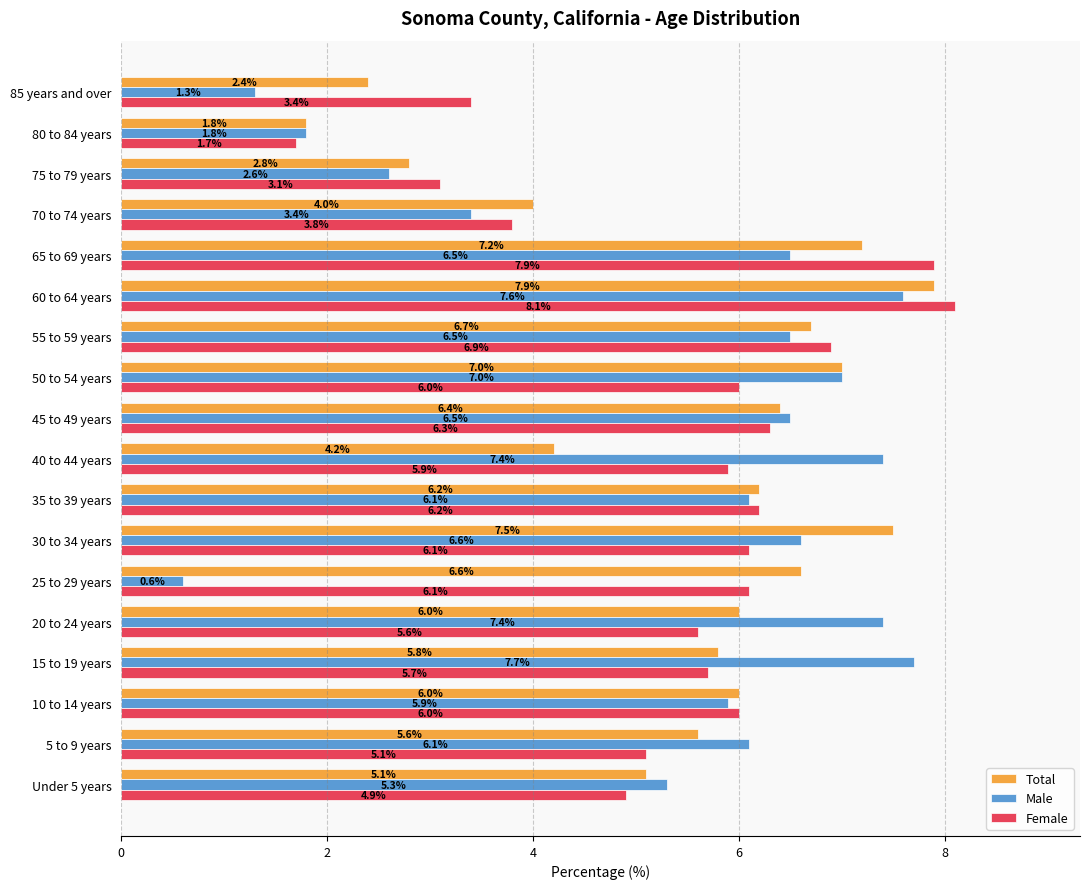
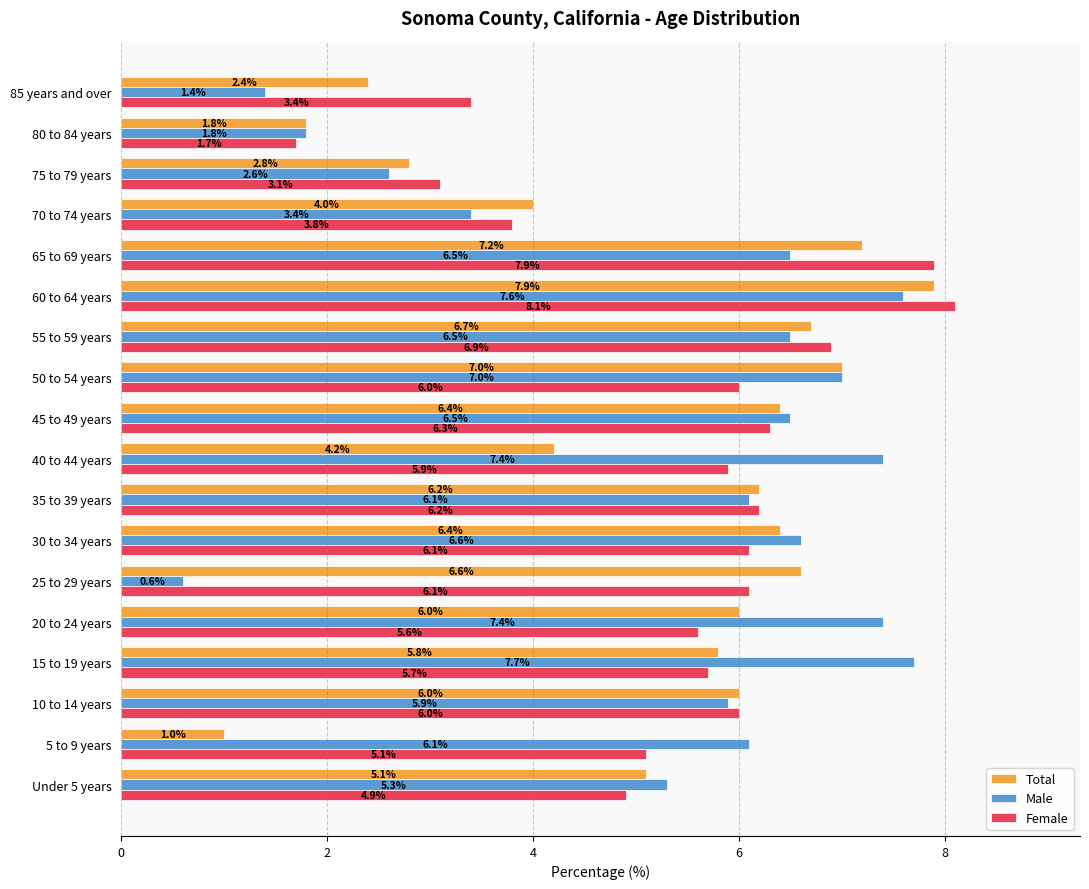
  {
    "Total": {
      "85 years and over": "2.4%",
      "80 to 84 years": "1.8%",
      "75 to 79 years": "2.8%",
      "70 to 74 years": "4.0%",
      "65 to 69 years": "7.2%",
      "60 to 64 years": "7.9%",
      "55 to 59 years": "6.7%",
      "50 to 54 years": "7.0%",
      "45 to 49 years": "6.4%",
      "40 to 44 years": "4.2%",
      "35 to 39 years": "6.2%",
-     "30 to 34 years": "7.5%",
+     "30 to 34 years": "6.4%",
      "25 to 29 years": "6.6%",
      "20 to 24 years": "6.0%",
      "15 to 19 years": "5.8%",
      "10 to 14 years": "6.0%",
-     "5 to 9 years": "5.6%",
+     "5 to 9 years": "1.0%",
      "Under 5 years": "5.1%"
    },
    "Male": {
-     "85 years and over": "1.3%",
+     "85 years and over": "1.4%",
      "80 to 84 years": "1.8%",
      "75 to 79 years": "2.6%",
      "70 to 74 years": "3.4%",
      "65 to 69 years": "6.5%",
      "60 to 64 years": "7.6%",
      "55 to 59 years": "6.5%",
      "50 to 54 years": "7.0%",
      "45 to 49 years": "6.5%",
      "40 to 44 years": "7.4%",
      "35 to 39 years": "6.1%",
      "30 to 34 years": "6.6%",
      "25 to 29 years": "0.6%",
      "20 to 24 years": "7.4%",
      "15 to 19 years": "7.7%",
      "10 to 14 years": "5.9%",
      "5 to 9 years": "6.1%",
      "Under 5 years": "5.3%"
    },
    "Female": {
      "85 years and over": "3.4%",
      "80 to 84 years": "1.7%",
      "75 to 79 years": "3.1%",
      "70 to 74 years": "3.8%",
      "65 to 69 years": "7.9%",
      "60 to 64 years": "8.1%",
      "55 to 59 years": "6.9%",
      "50 to 54 years": "6.0%",
      "45 to 49 years": "6.3%",
      "40 to 44 years": "5.9%",
      "35 to 39 years": "6.2%",
      "30 to 34 years": "6.1%",
      "25 to 29 years": "6.1%",
      "20 to 24 years": "5.6%",
      "15 to 19 years": "5.7%",
      "10 to 14 years": "6.0%",
      "5 to 9 years": "5.1%",
      "Under 5 years": "4.9%"
    }
  }
